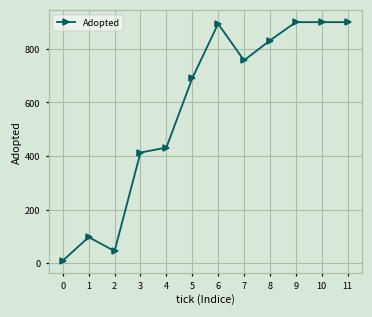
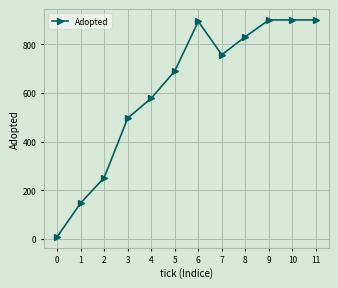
  {
    "0": 10,
-   "1": 100,
-   "2": 40,
-   "3": 410,
-   "4": 430,
+   "1": 150,
+   "2": 250,
+   "3": 500,
+   "4": 580,
    "5": 690,
    "6": 890,
    "7": 760,
    "8": 830,
    "9": 900,
    "10": 900,
    "11": 900
  }
